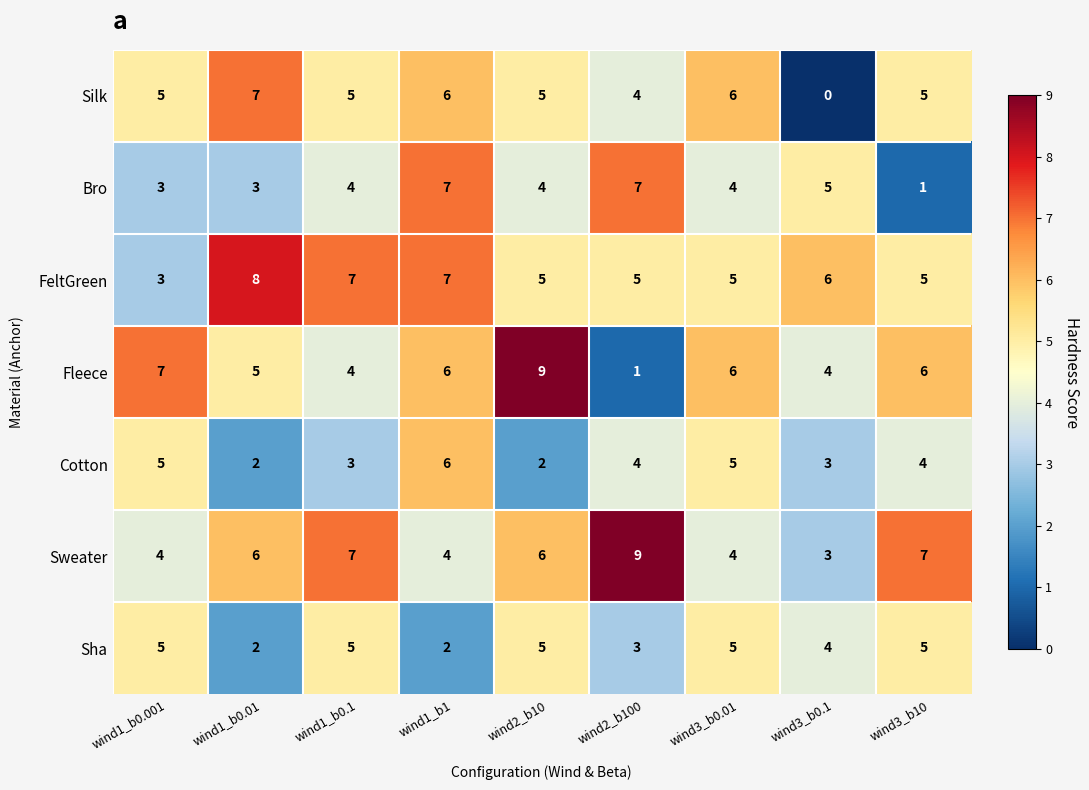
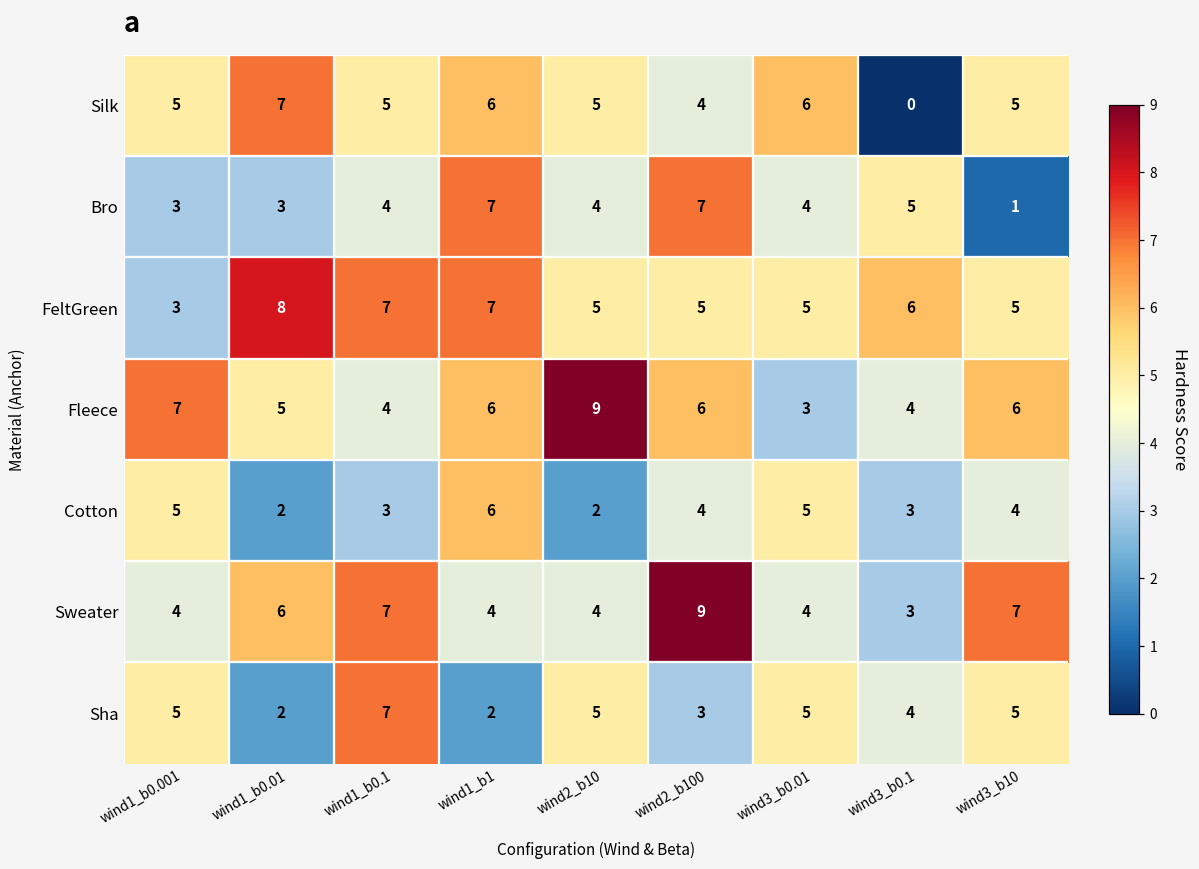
  {
    "Silk": {
      "wind1_b0.001": 5,
      "wind1_b0.01": 7,
      "wind1_b0.1": 5,
      "wind1_b1": 6,
      "wind2_b10": 5,
      "wind2_b100": 4,
      "wind3_b0.01": 6,
      "wind3_b0.1": 0,
      "wind3_b10": 5
    },
    "Bro": {
      "wind1_b0.001": 3,
      "wind1_b0.01": 3,
      "wind1_b0.1": 4,
      "wind1_b1": 7,
      "wind2_b10": 4,
      "wind2_b100": 7,
      "wind3_b0.01": 4,
      "wind3_b0.1": 5,
      "wind3_b10": 1
    },
    "FeltGreen": {
      "wind1_b0.001": 3,
      "wind1_b0.01": 8,
      "wind1_b0.1": 7,
      "wind1_b1": 7,
      "wind2_b10": 5,
      "wind2_b100": 5,
      "wind3_b0.01": 5,
      "wind3_b0.1": 6,
      "wind3_b10": 5
    },
    "Fleece": {
      "wind1_b0.001": 7,
      "wind1_b0.01": 5,
      "wind1_b0.1": 4,
      "wind1_b1": 6,
      "wind2_b10": 9,
-     "wind2_b100": 1,
-     "wind3_b0.01": 6,
+     "wind2_b100": 6,
+     "wind3_b0.01": 3,
      "wind3_b0.1": 4,
      "wind3_b10": 6
    },
    "Cotton": {
      "wind1_b0.001": 5,
      "wind1_b0.01": 2,
      "wind1_b0.1": 3,
      "wind1_b1": 6,
      "wind2_b10": 2,
      "wind2_b100": 4,
      "wind3_b0.01": 5,
      "wind3_b0.1": 3,
      "wind3_b10": 4
    },
    "Sweater": {
      "wind1_b0.001": 4,
      "wind1_b0.01": 6,
      "wind1_b0.1": 7,
      "wind1_b1": 4,
-     "wind2_b10": 6,
+     "wind2_b10": 4,
      "wind2_b100": 9,
      "wind3_b0.01": 4,
      "wind3_b0.1": 3,
      "wind3_b10": 7
    },
    "Sha": {
      "wind1_b0.001": 5,
      "wind1_b0.01": 2,
-     "wind1_b0.1": 5,
+     "wind1_b0.1": 7,
      "wind1_b1": 2,
      "wind2_b10": 5,
      "wind2_b100": 3,
      "wind3_b0.01": 5,
      "wind3_b0.1": 4,
      "wind3_b10": 5
    }
  }
